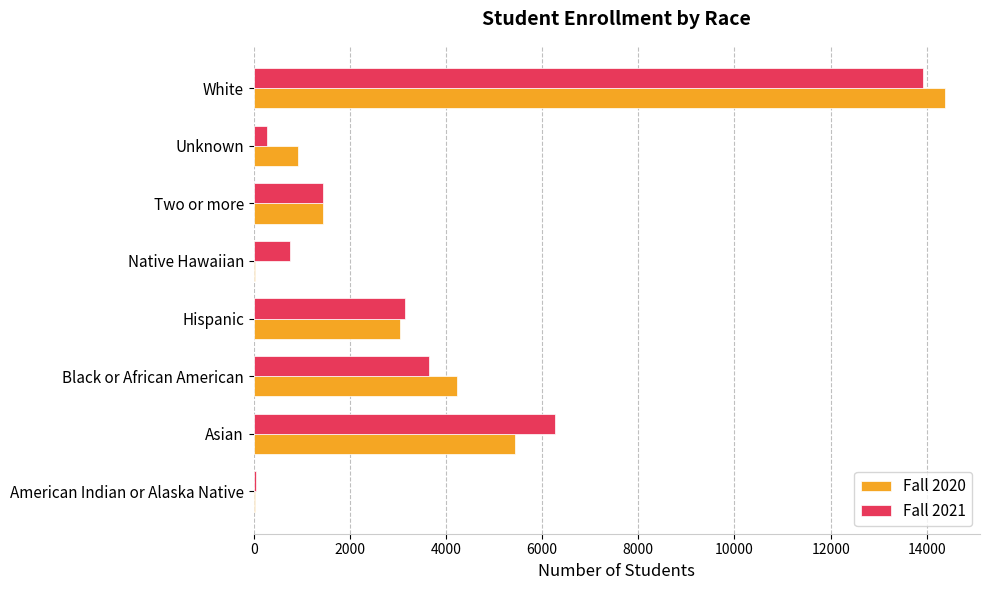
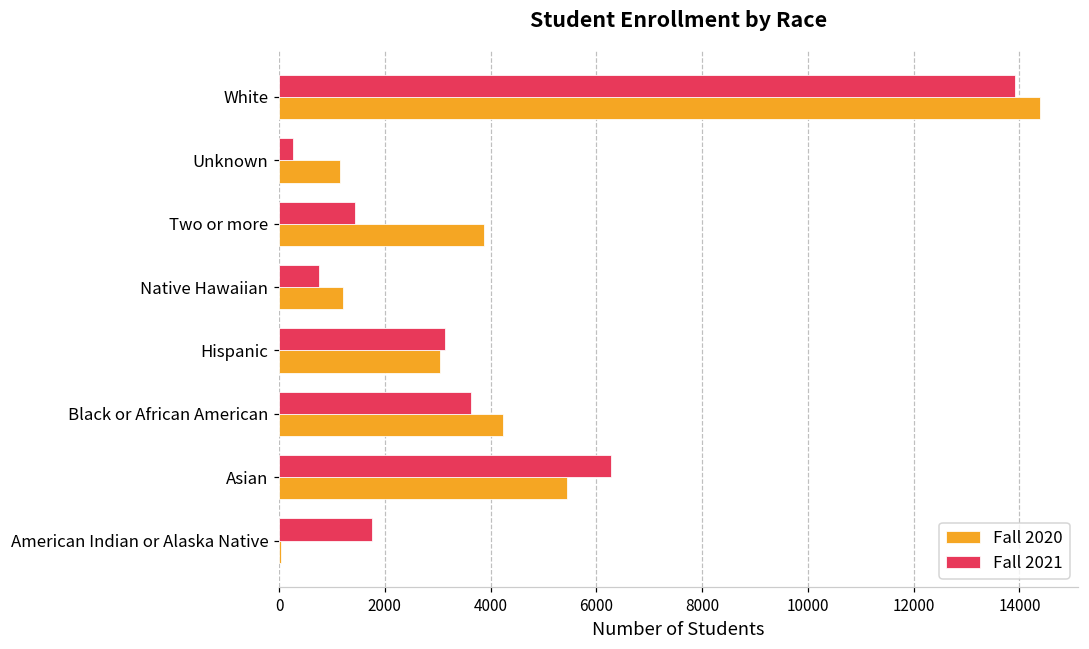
  {
    "Fall 2020": {
      "White": 14400,
-     "Unknown": 900,
-     "Two or more": 1400,
-     "Native Hawaiian": 0,
+     "Unknown": 1200,
+     "Two or more": 3900,
+     "Native Hawaiian": 1200,
      "Hispanic": 3000,
      "Black or African American": 4200,
      "Asian": 5400
    },
    "Fall 2021": {
      "White": 13900,
      "Unknown": 300,
      "Two or more": 1400,
      "Native Hawaiian": 800,
      "Hispanic": 3100,
      "Black or African American": 3600,
      "Asian": 6300,
-     "American Indian or Alaska Native": 0
+     "American Indian or Alaska Native": 1800
    }
  }
